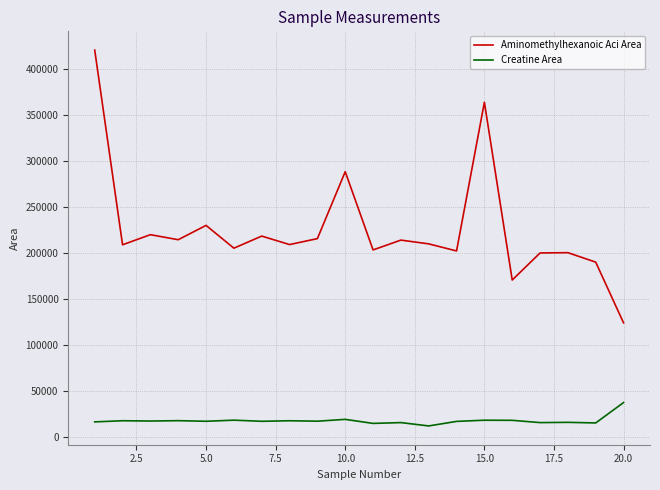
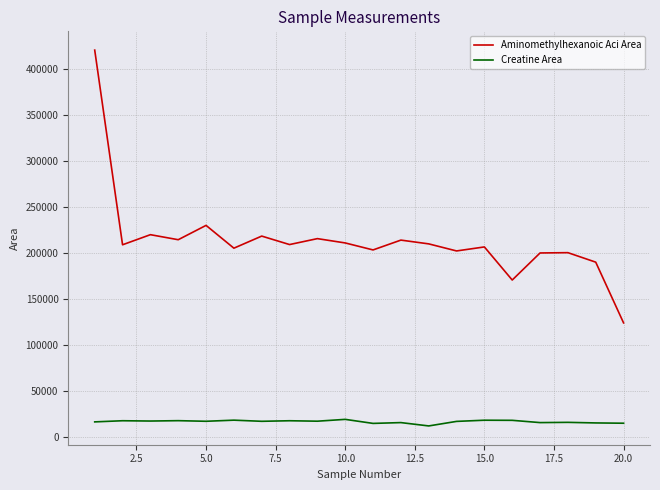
  {
    "Aminomethylhexanoic Aci Area": {
      "5.0": 230000,
-     "10.0": 290000,
-     "15.0": 360000,
+     "10.0": 210000,
+     "15.0": 210000,
      "20.0": 120000
    },
    "Creatine Area": {
      "5.0": 20000,
      "10.0": 20000,
      "15.0": 20000,
-     "20.0": 40000
+     "20.0": 20000
    }
  }
